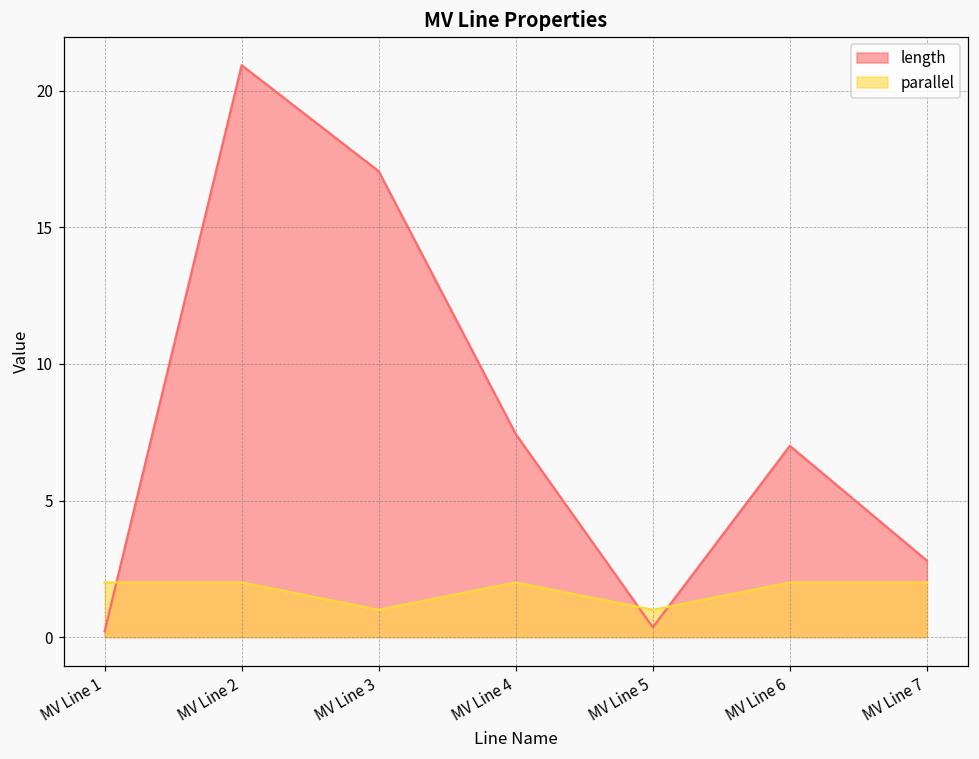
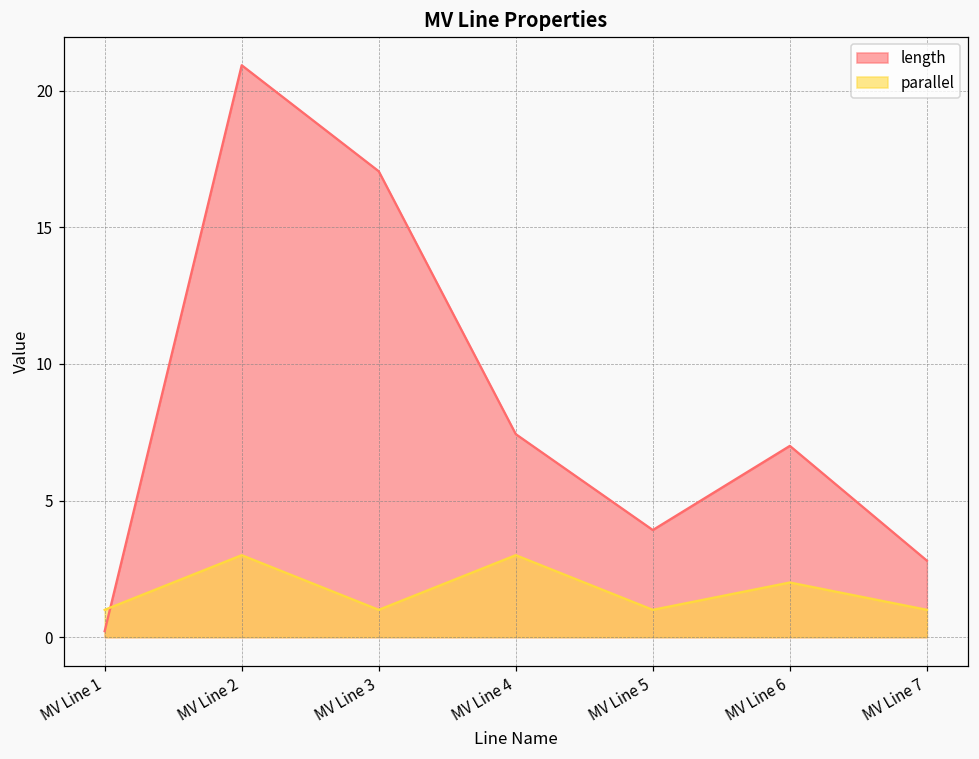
  {
    "length": {
      "MV Line 1": 0.2,
      "MV Line 2": 20.9,
      "MV Line 3": 17.1,
      "MV Line 4": 7.4,
-     "MV Line 5": 0.4,
+     "MV Line 5": 3.9,
      "MV Line 6": 7.0,
      "MV Line 7": 2.8
    },
    "parallel": {
-     "MV Line 1": 2,
-     "MV Line 2": 2,
+     "MV Line 1": 1,
+     "MV Line 2": 3,
      "MV Line 3": 1,
-     "MV Line 4": 2,
+     "MV Line 4": 3,
      "MV Line 5": 1,
      "MV Line 6": 2,
-     "MV Line 7": 2
+     "MV Line 7": 1
    }
  }
